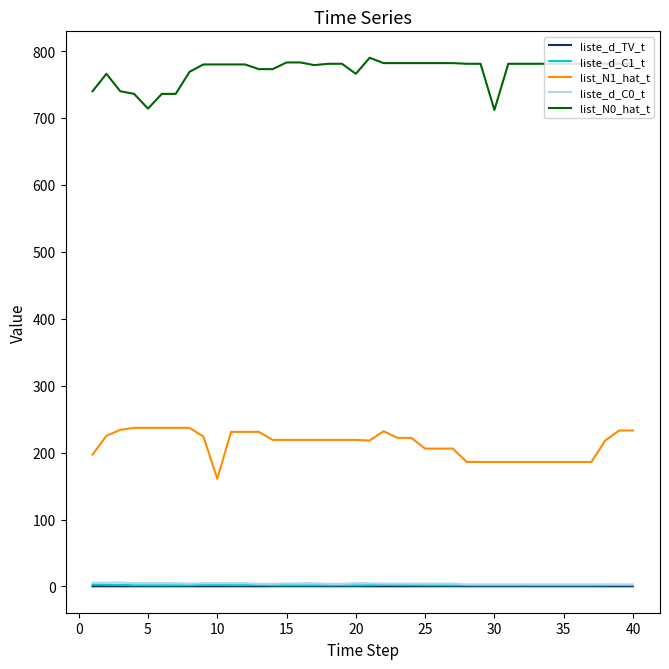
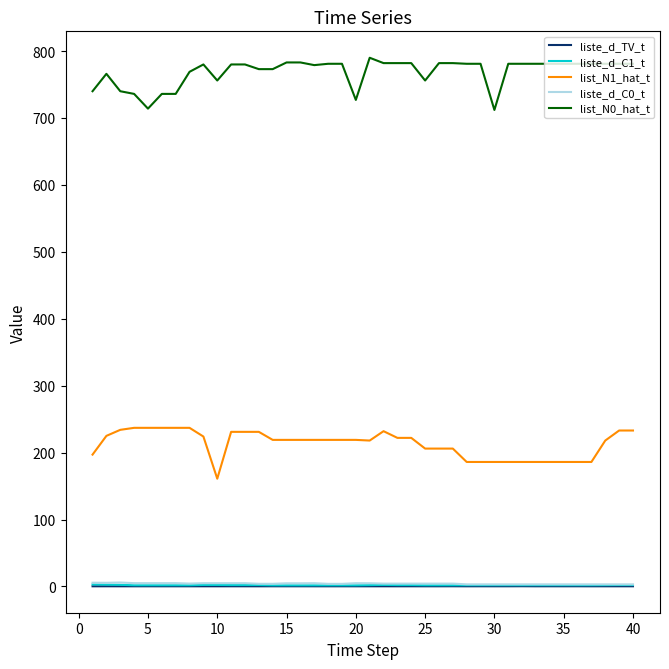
  {
    "list_N1_hat_t": {
      "5": 240,
      "10": 160,
      "15": 220,
      "20": 220,
      "25": 210,
      "30": 190,
      "35": 190,
      "40": 230
    },
    "list_N0_hat_t": {
      "5": 710,
-     "10": 780,
+     "10": 760,
      "15": 780,
-     "20": 770,
-     "25": 780,
+     "20": 730,
+     "25": 760,
      "30": 710
    }
  }
